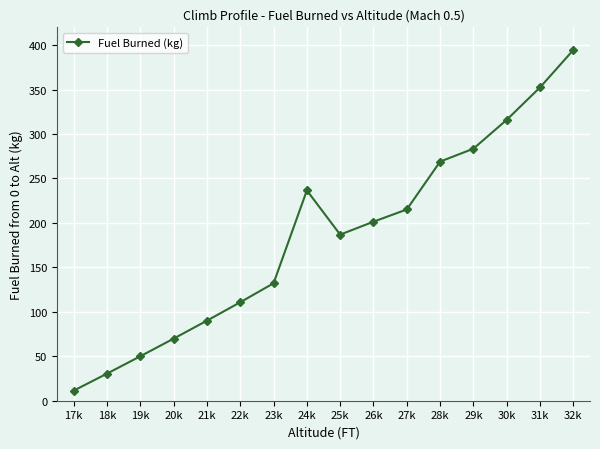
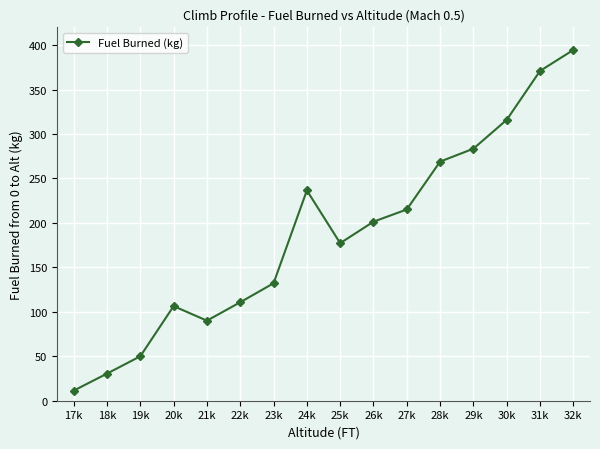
  {
    "17k": 10,
    "18k": 30,
    "19k": 50,
-   "20k": 70,
+   "20k": 110,
    "21k": 90,
    "22k": 110,
    "23k": 130,
    "24k": 240,
-   "25k": 190,
+   "25k": 180,
    "26k": 200,
    "27k": 220,
    "28k": 270,
    "29k": 280,
    "30k": 320,
-   "31k": 350,
+   "31k": 370,
    "32k": 390
  }
